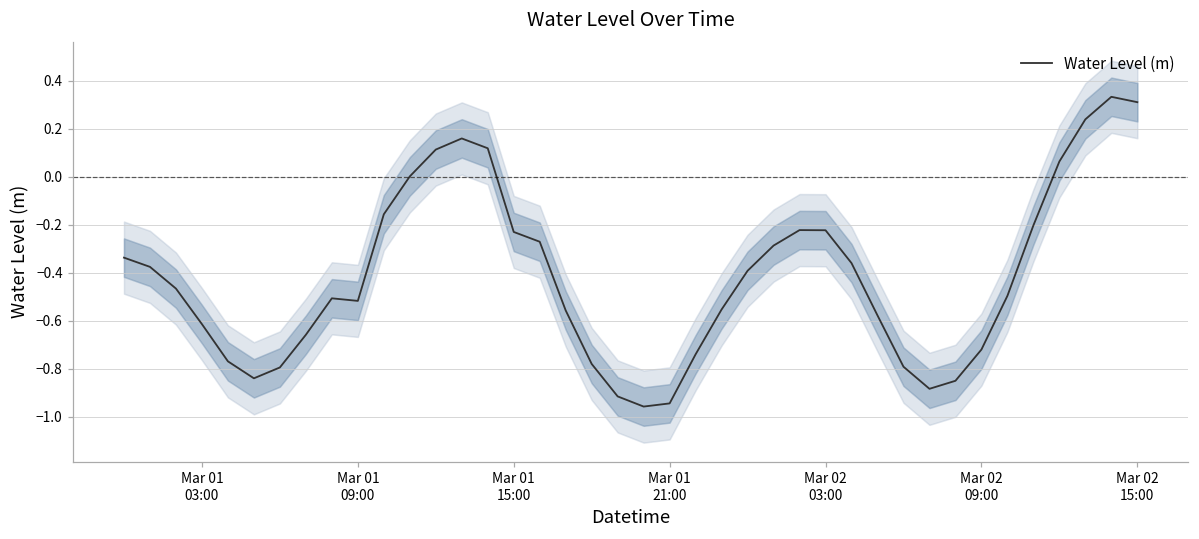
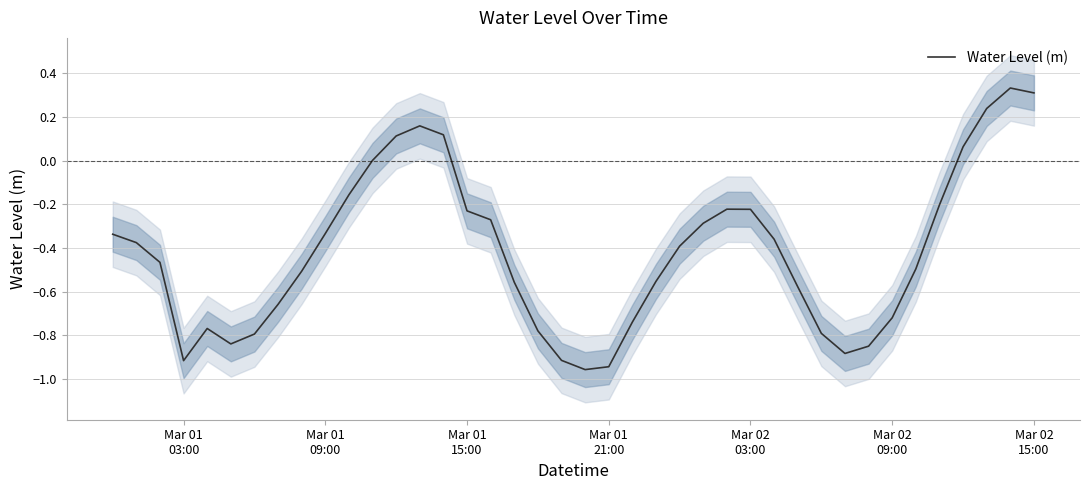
  {
    "Water Level (m)": {
-     "Mar 01 03:00": -0.61,
-     "Mar 01 09:00": -0.52,
+     "Mar 01 03:00": -0.92,
+     "Mar 01 09:00": -0.33,
      "Mar 01 15:00": -0.23,
      "Mar 01 21:00": -0.94,
      "Mar 02 03:00": -0.22,
      "Mar 02 09:00": -0.72,
      "Mar 02 15:00": 0.31
    }
  }
